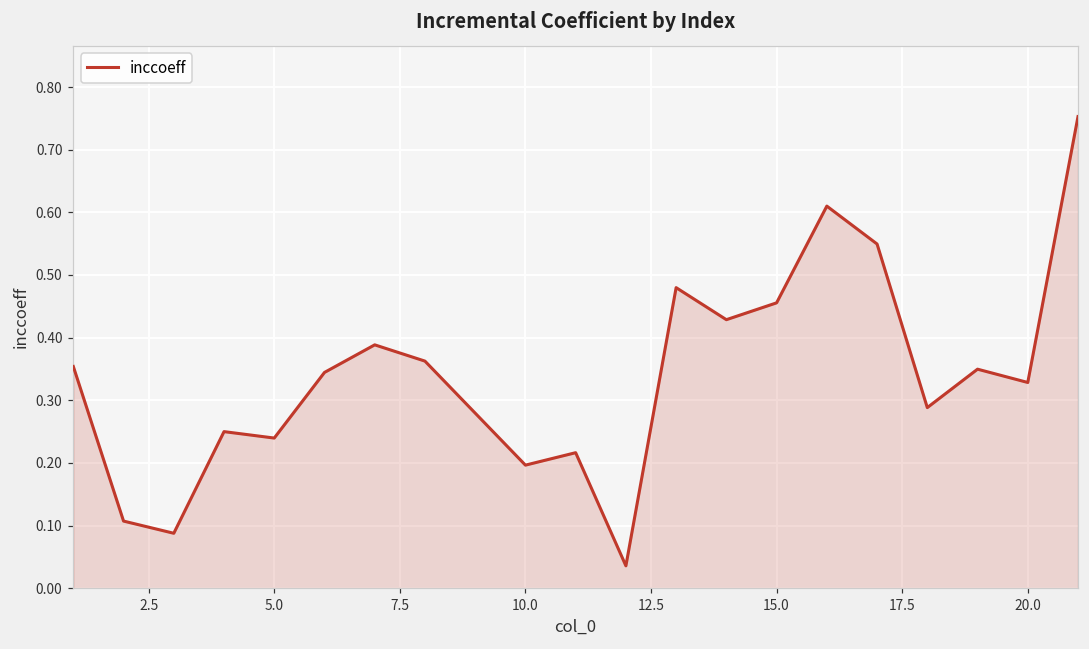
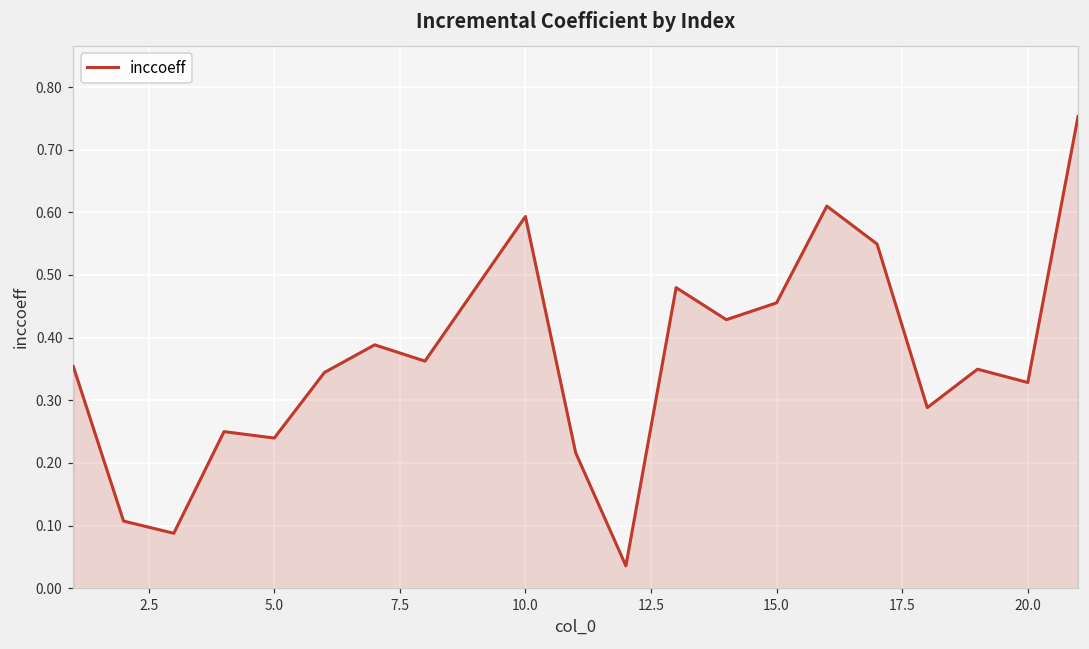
  {
    "5.0": 0.24,
-   "10.0": 0.20,
+   "10.0": 0.59,
    "15.0": 0.46,
    "20.0": 0.33
  }
